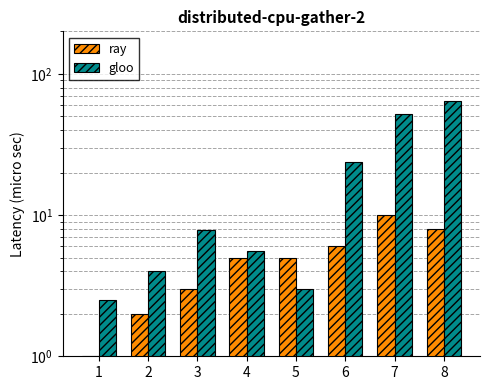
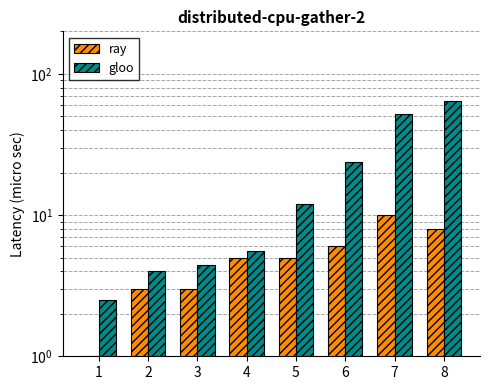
  {
    "ray": {
      "1": 1,
-     "2": 2,
+     "2": 3,
      "3": 3,
      "4": 5,
      "5": 5,
      "6": 6,
      "7": 10,
      "8": 8
    },
    "gloo": {
      "1": 2.5,
      "2": 4.0,
-     "3": 8,
+     "3": 4.4,
      "4": 5.6,
-     "5": 3,
+     "5": 12,
      "6": 24,
      "7": 52,
      "8": 60
    }
  }
